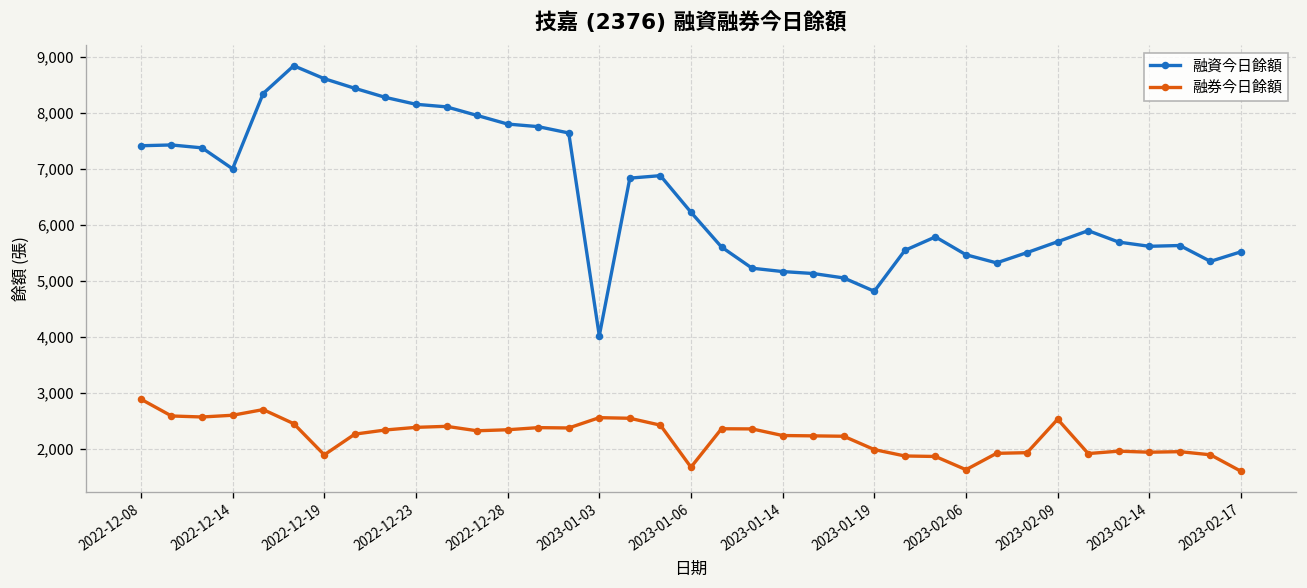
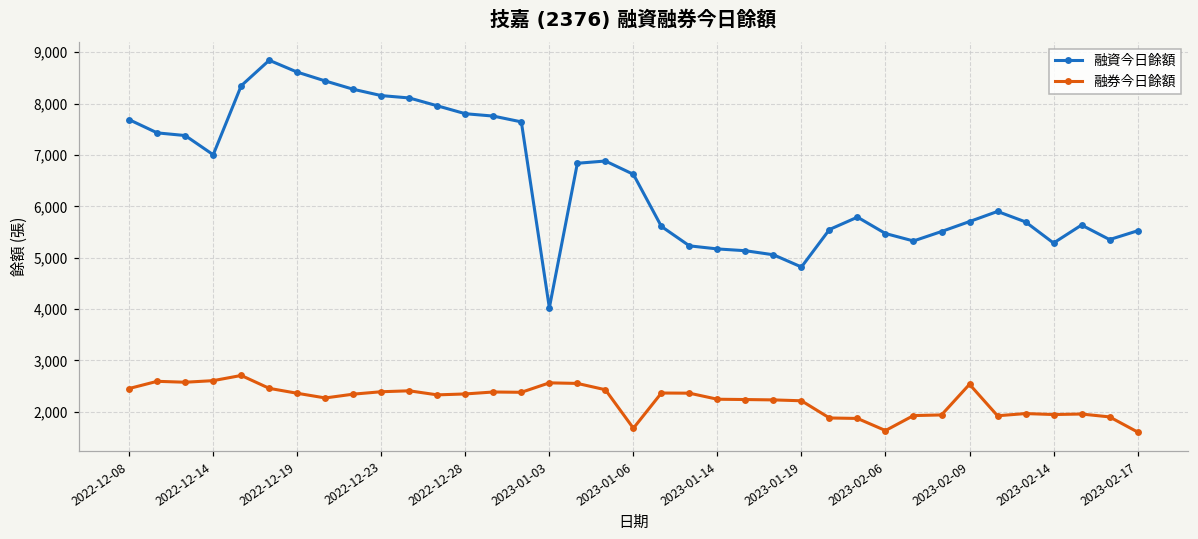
  {
    "融資今日餘額": {
-     "2022-12-08": "7,400",
+     "2022-12-08": "7,700",
      "2022-12-14": "7,000",
      "2022-12-19": "8,600",
      "2022-12-23": "8,200",
      "2022-12-28": "7,800",
      "2023-01-03": "4,000",
-     "2023-01-06": "6,200",
+     "2023-01-06": "6,600",
      "2023-01-14": "5,200",
      "2023-01-19": "4,800",
      "2023-02-06": "5,500",
      "2023-02-09": "5,700",
-     "2023-02-14": "5,600",
+     "2023-02-14": "5,300",
      "2023-02-17": "5,500"
    },
    "融券今日餘額": {
-     "2022-12-08": "2,900",
+     "2022-12-08": "2,500",
      "2022-12-14": "2,600",
-     "2022-12-19": "1,900",
+     "2022-12-19": "2,400",
      "2022-12-23": "2,400",
      "2022-12-28": "2,300",
      "2023-01-03": "2,600",
      "2023-01-06": "1,700",
      "2023-01-14": "2,200",
-     "2023-01-19": "2,000",
+     "2023-01-19": "2,200",
      "2023-02-06": "1,600",
      "2023-02-09": "2,500",
      "2023-02-14": "1,900",
      "2023-02-17": "1,600"
    }
  }
